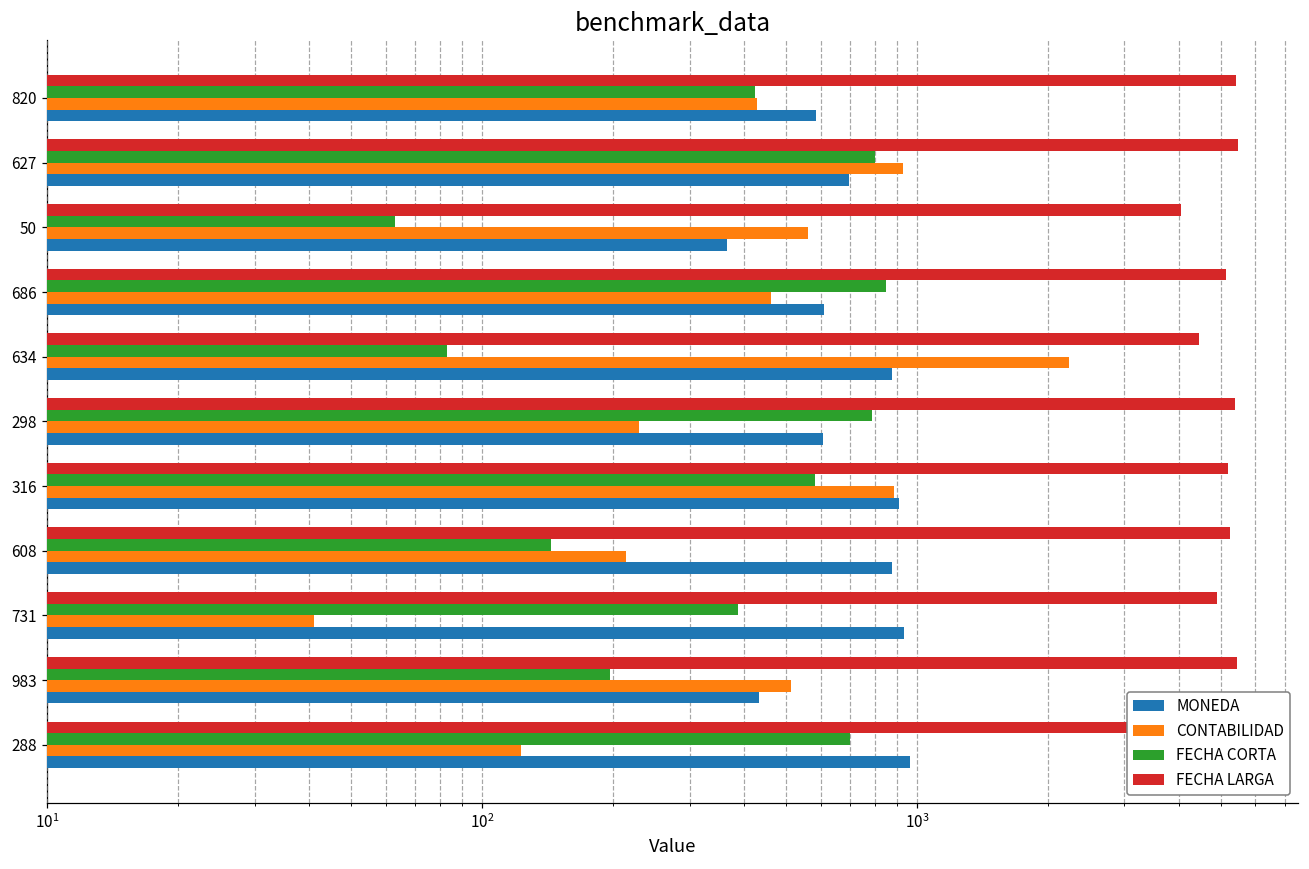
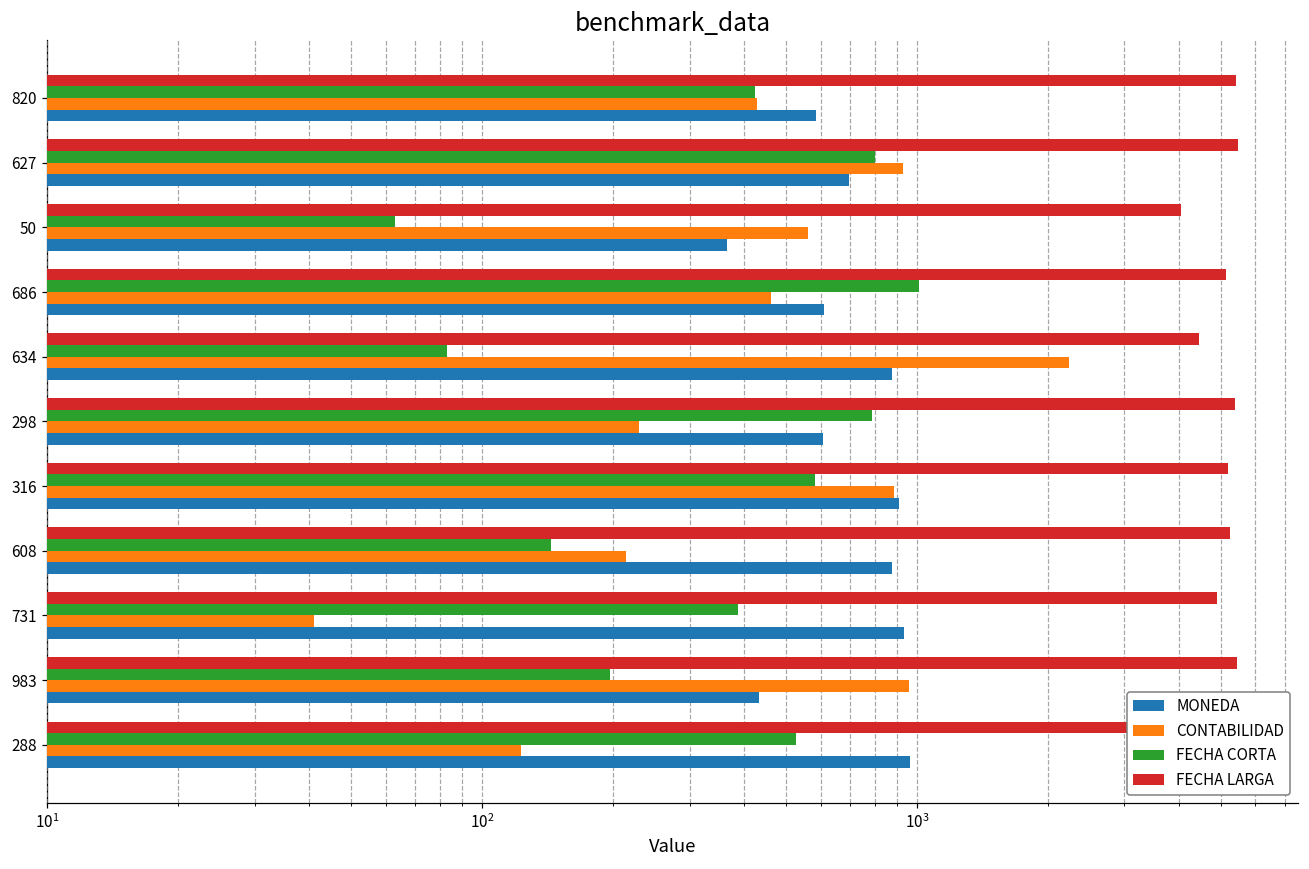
  {
    "MONEDA": {
      "820": 590,
      "627": 700,
      "50": 370,
      "686": 610,
      "634": 880,
      "298": 610,
      "316": 910,
      "608": 870,
      "731": 930,
      "983": 430,
      "288": 970
    },
    "CONTABILIDAD": {
      "820": 430,
      "627": 930,
      "50": 560,
      "686": 460,
      "634": 2200,
      "298": 230,
      "316": 890,
      "608": 210,
      "731": 41,
-     "983": 510,
+     "983": 960,
      "288": 123
    },
    "FECHA CORTA": {
      "820": 420,
      "627": 800,
      "50": 63,
-     "686": 850,
+     "686": 1010,
      "634": 83,
      "298": 790,
      "316": 580,
      "608": 144,
      "731": 390,
      "983": 200,
-     "288": 700
+     "288": 530
    },
    "FECHA LARGA": {
      "820": 5400,
      "627": 5500,
      "50": 4100,
      "686": 5100,
      "634": 4500,
      "298": 5400,
      "316": 5200,
      "608": 5200,
      "731": 4900,
      "983": 5400
    }
  }
